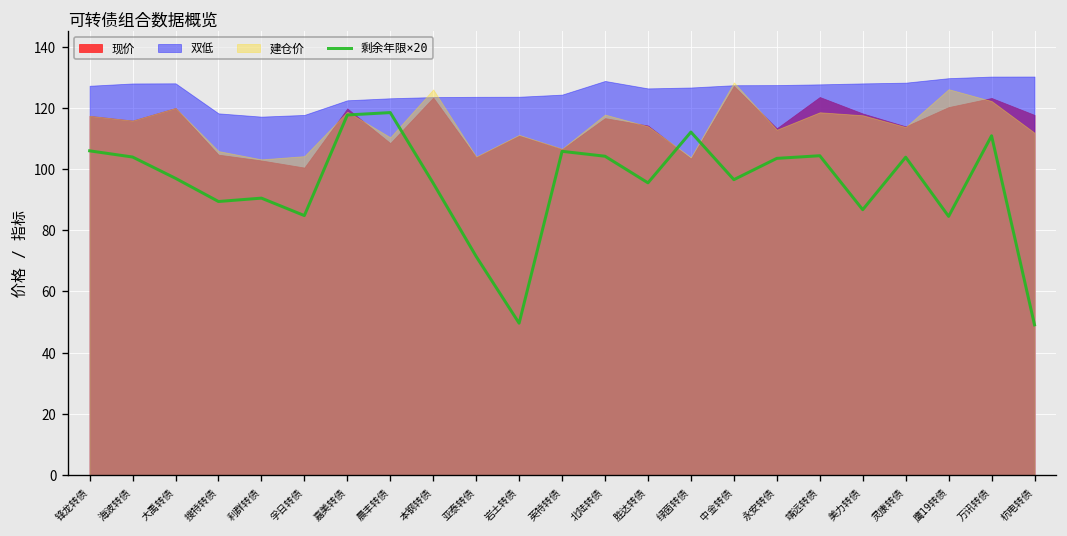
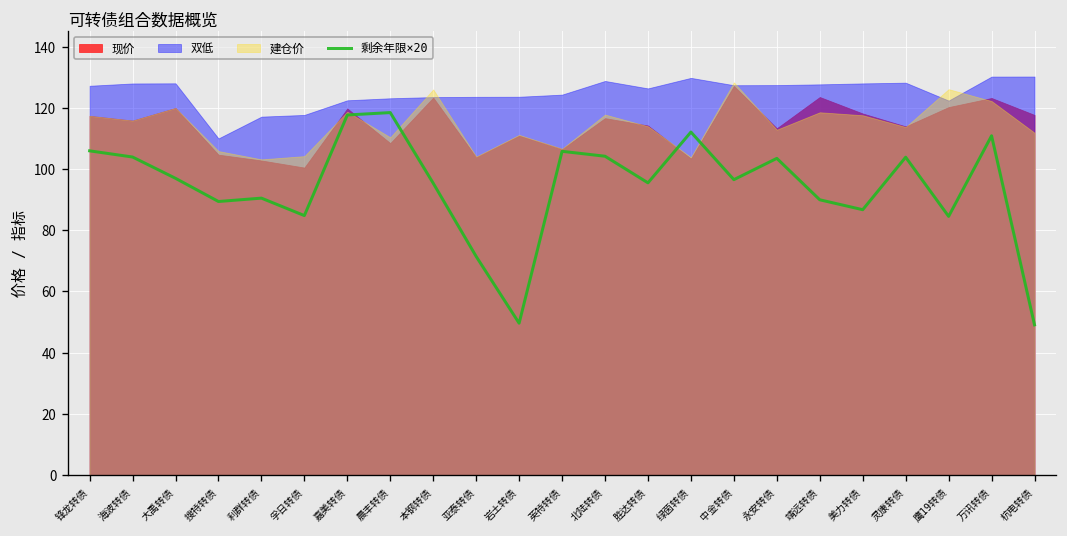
  {
    "剩余年限×20": {
      "锋龙转债": 106,
      "海波转债": 104,
      "大禹转债": 97,
      "搜特转债": 89,
      "利群转债": 90,
      "孚日转债": 85,
      "嘉美转债": 118,
      "晨丰转债": 118,
      "本钢转债": 95,
      "亚泰转债": 71,
      "岩土转债": 50,
      "北陆转债": 104,
      "胜达转债": 95,
      "绿茵转债": 112,
      "中金转债": 97,
      "永安转债": 103,
-     "靖远转债": 104,
+     "靖远转债": 90,
      "美力转债": 87,
      "灵康转债": 104,
      "鹰19转债": 85,
      "万讯转债": 111,
      "杭电转债": 49
    },
    "现价": {
      "搜特转债": 105,
      "孚日转债": 100,
      "嘉美转债": 120,
      "晨丰转债": 108,
      "北陆转债": 117,
      "靖远转债": 124,
      "鹰19转债": 120,
      "杭电转债": 118
    },
    "双低": {
      "锋龙转债": 127,
      "海波转债": 128,
      "大禹转债": 128,
-     "搜特转债": 118,
+     "搜特转债": 110,
      "利群转债": 117,
      "孚日转债": 118,
      "嘉美转债": 122,
      "晨丰转债": 123,
      "亚泰转债": 124,
      "岩土转债": 124,
      "英特转债": 124,
      "北陆转债": 129,
      "胜达转债": 126,
-     "绿茵转债": 127,
+     "绿茵转债": 130,
      "永安转债": 127,
      "靖远转债": 128,
      "美力转债": 128,
      "灵康转债": 128,
-     "鹰19转债": 130,
+     "鹰19转债": 122,
      "万讯转债": 130,
      "杭电转债": 130
    },
    "建仓价": {
      "搜特转债": 106,
      "孚日转债": 104,
      "嘉美转债": 119,
      "晨丰转债": 110,
      "本钢转债": 126,
      "北陆转债": 118,
      "靖远转债": 119,
      "鹰19转债": 126,
      "杭电转债": 112
    }
  }
